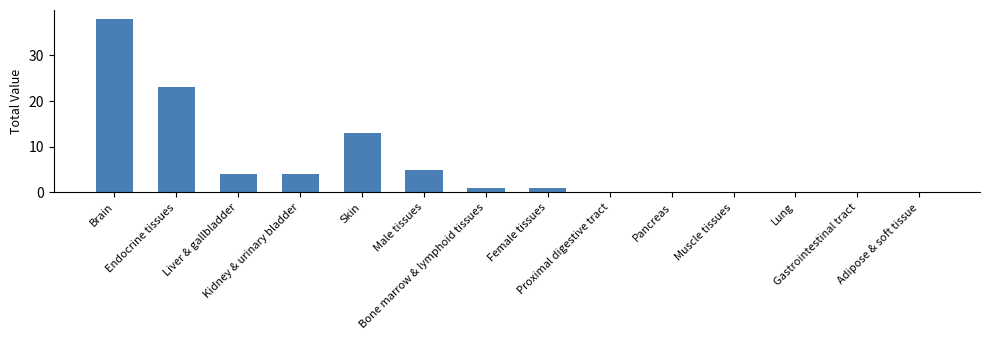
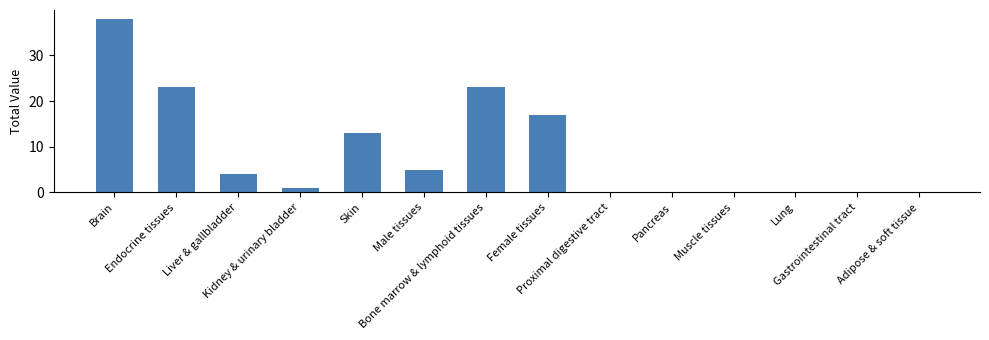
  {
    "Brain": 38,
    "Endocrine tissues": 23,
    "Liver & gallbladder": 4,
-   "Kidney & urinary bladder": 4,
+   "Kidney & urinary bladder": 1,
    "Skin": 13,
    "Male tissues": 5,
-   "Bone marrow & lymphoid tissues": 1,
-   "Female tissues": 1,
+   "Bone marrow & lymphoid tissues": 23,
+   "Female tissues": 17,
    "Proximal digestive tract": 0,
    "Pancreas": 0,
    "Muscle tissues": 0,
    "Lung": 0,
    "Gastrointestinal tract": 0,
    "Adipose & soft tissue": 0
  }
